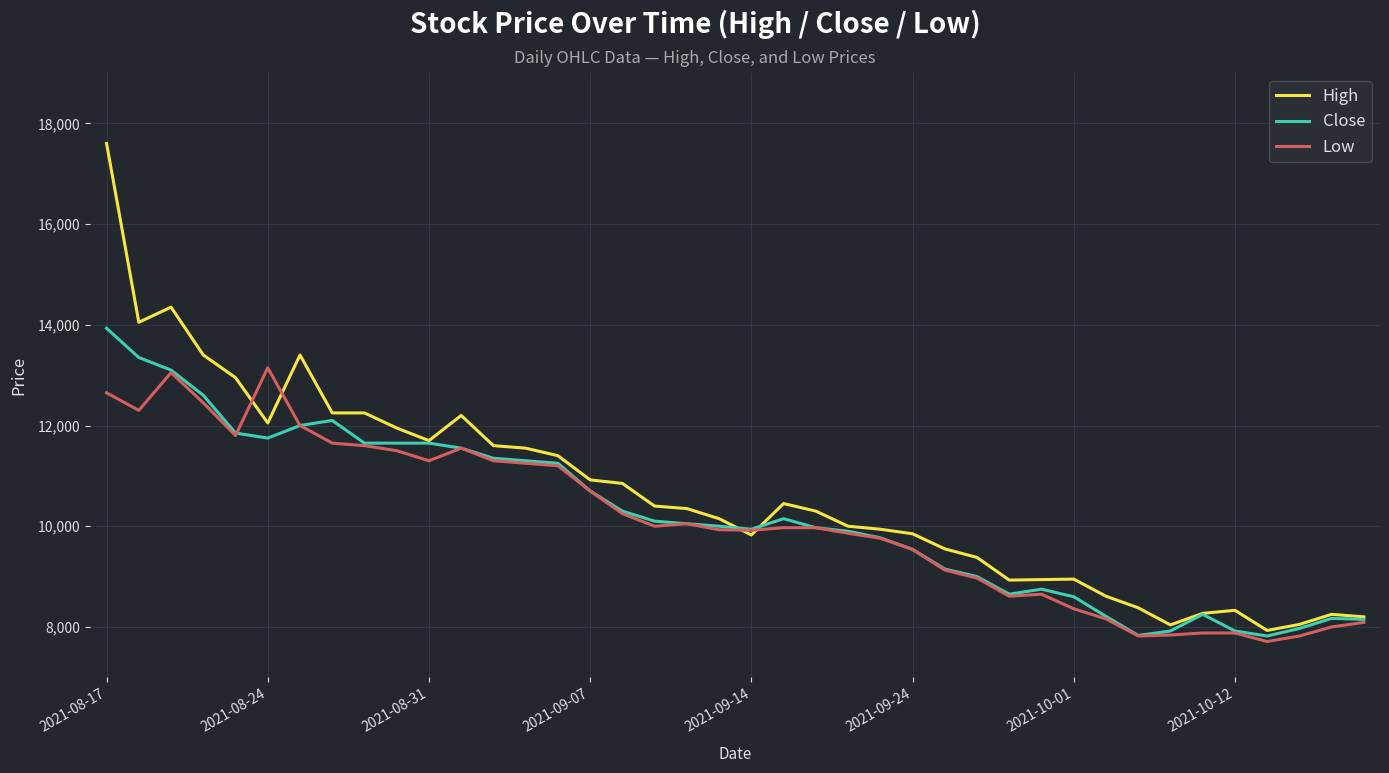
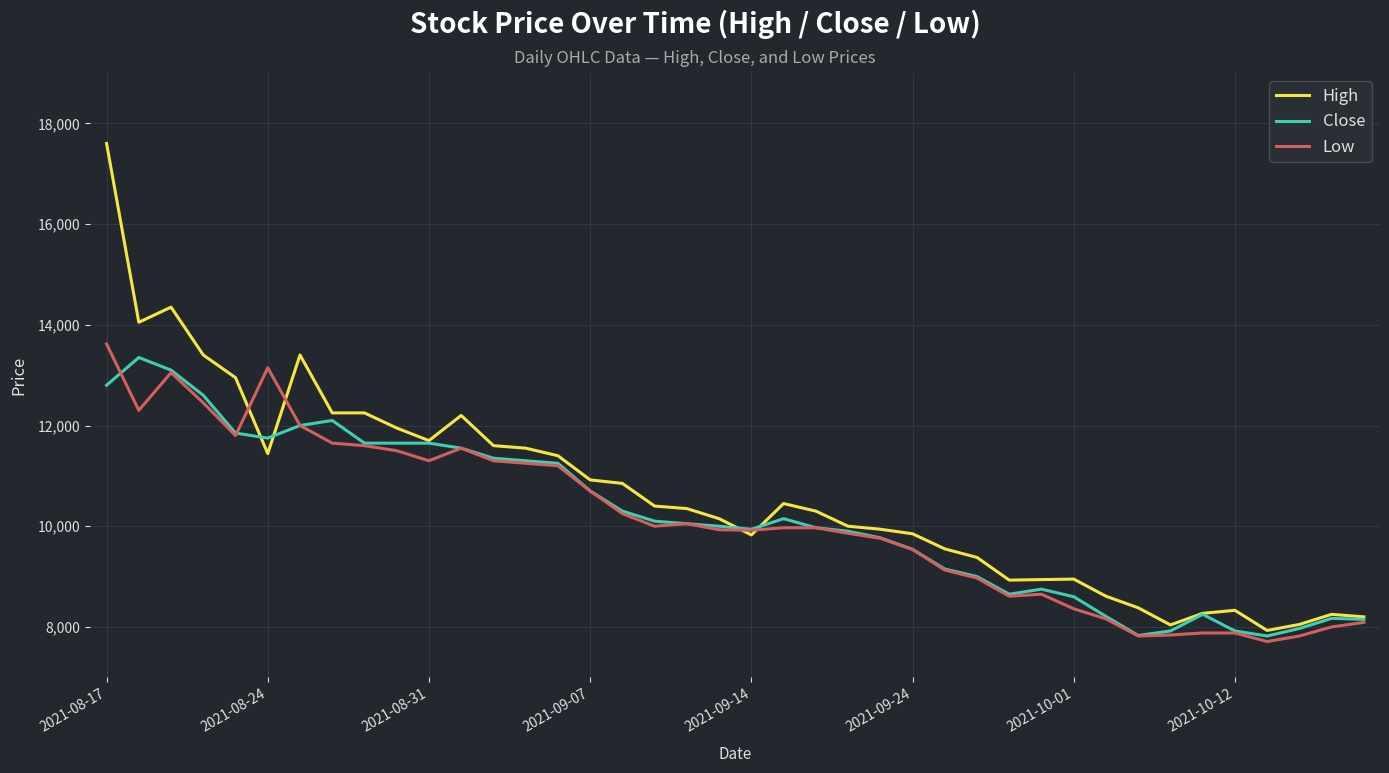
  {
    "High": {
      "2021-08-17": "17,600",
-     "2021-08-24": "12,100",
+     "2021-08-24": "11,400",
      "2021-09-07": "10,900",
      "2021-09-14": "9,800",
      "2021-09-24": "9,900",
      "2021-10-01": "9,000",
      "2021-10-12": "8,300"
    },
    "Close": {
-     "2021-08-17": "13,900",
+     "2021-08-17": "12,800",
      "2021-08-24": "11,800",
      "2021-10-01": "8,600"
    },
    "Low": {
-     "2021-08-17": "12,700",
+     "2021-08-17": "13,600",
      "2021-08-24": "13,100",
      "2021-08-31": "11,300",
      "2021-10-01": "8,400"
    }
  }
